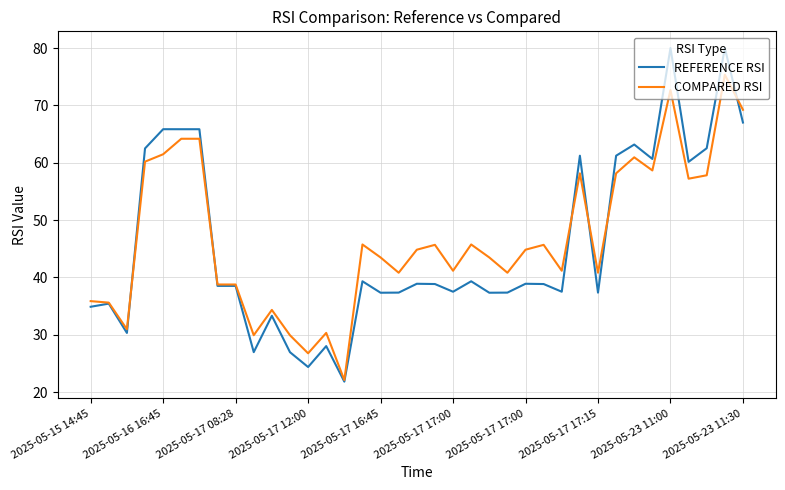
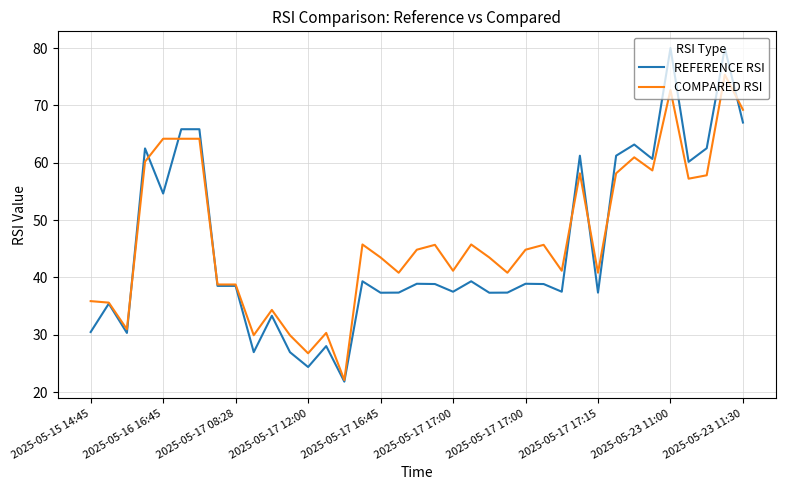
  {
    "REFERENCE RSI": {
-     "2025-05-15 14:45": 35,
-     "2025-05-16 16:45": 66,
+     "2025-05-15 14:45": 30,
+     "2025-05-16 16:45": 55,
      "2025-05-23 11:30": 67
    },
    "COMPARED RSI": {
      "2025-05-15 14:45": 36,
-     "2025-05-16 16:45": 61,
+     "2025-05-16 16:45": 64,
      "2025-05-23 11:30": 69
    }
  }
